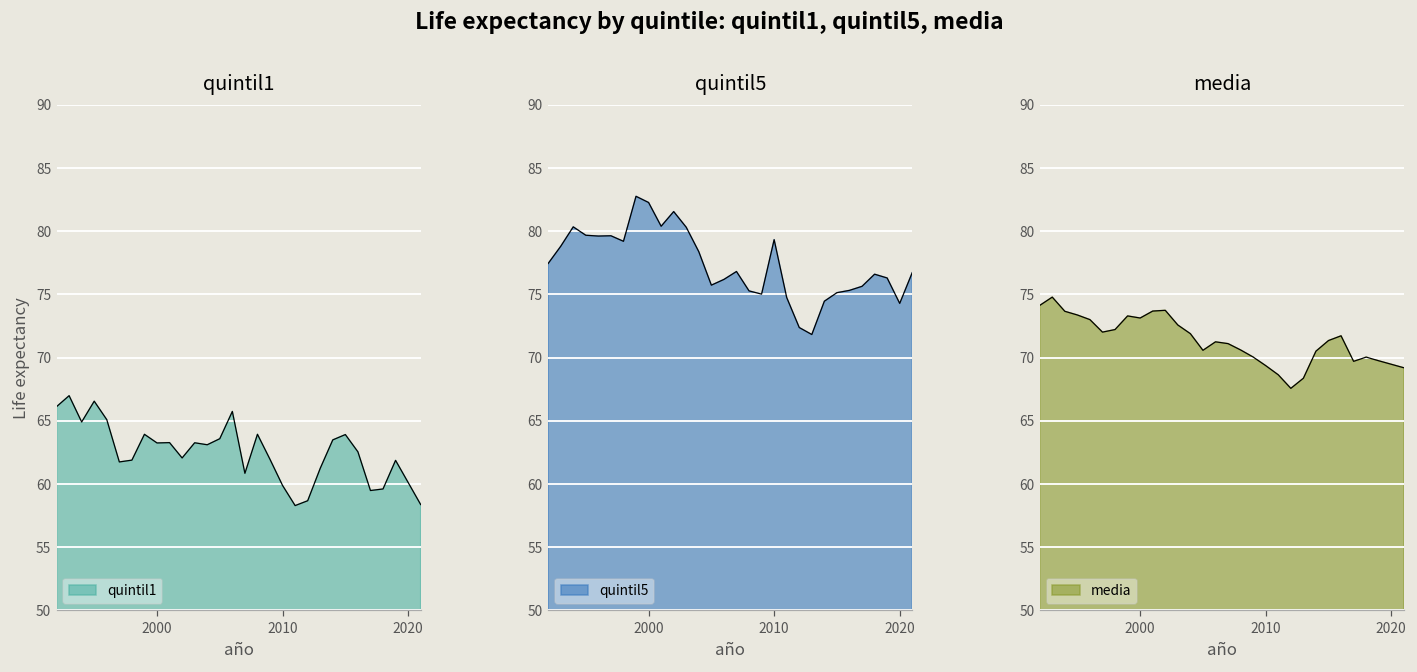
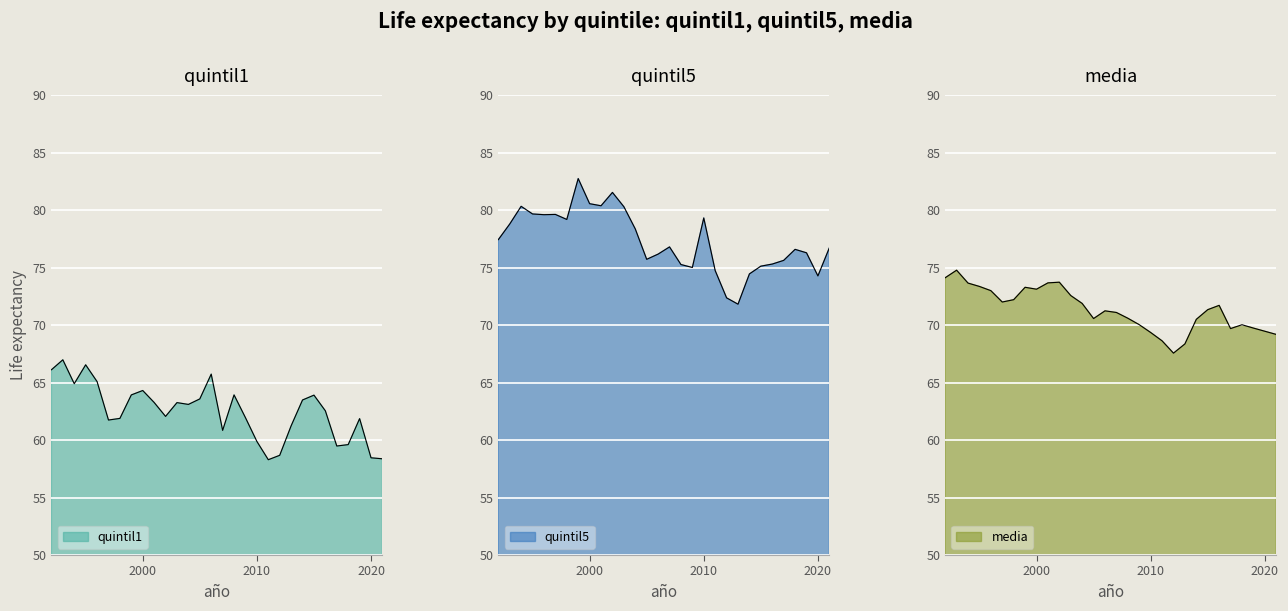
  {
    "quintil1": {
-     "2000": 63.3,
+     "2000": 64.3,
      "2010": 59.9,
-     "2020": 60.1
+     "2020": 58.5
    },
    "quintil5": {
-     "2000": 82.3,
+     "2000": 80.6,
      "2010": 79.3,
      "2020": 74.3
    },
    "media": {
      "2000": 73.1,
      "2010": 69.4,
      "2020": 69.5
    }
  }
